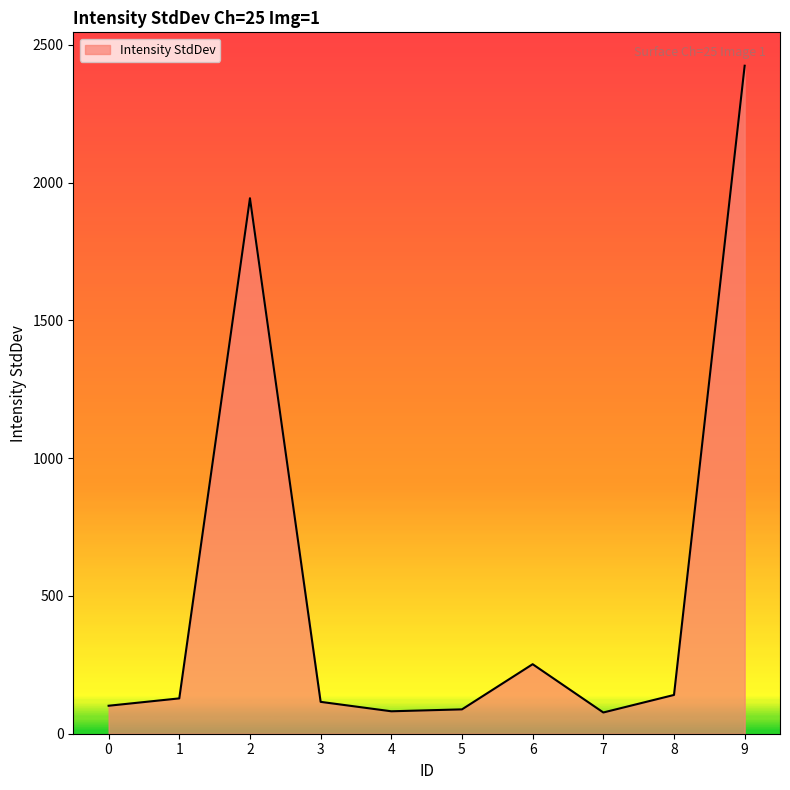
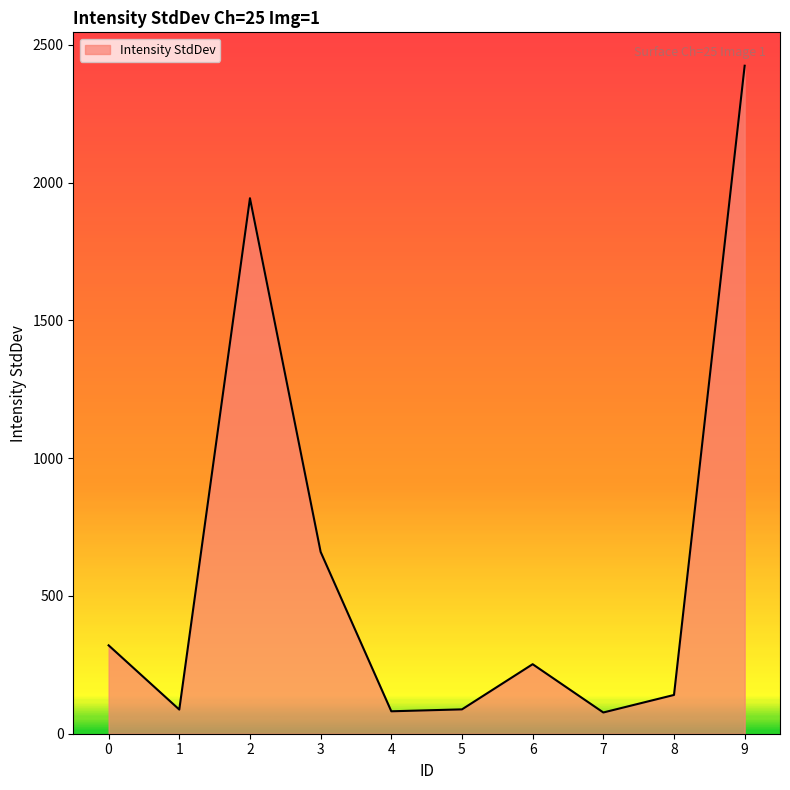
  {
-   "0": 100,
-   "1": 130,
+   "0": 320,
+   "1": 90,
    "2": 1940,
-   "3": 120,
+   "3": 660,
    "4": 80,
    "5": 90,
    "6": 250,
    "7": 80,
    "8": 140
  }
